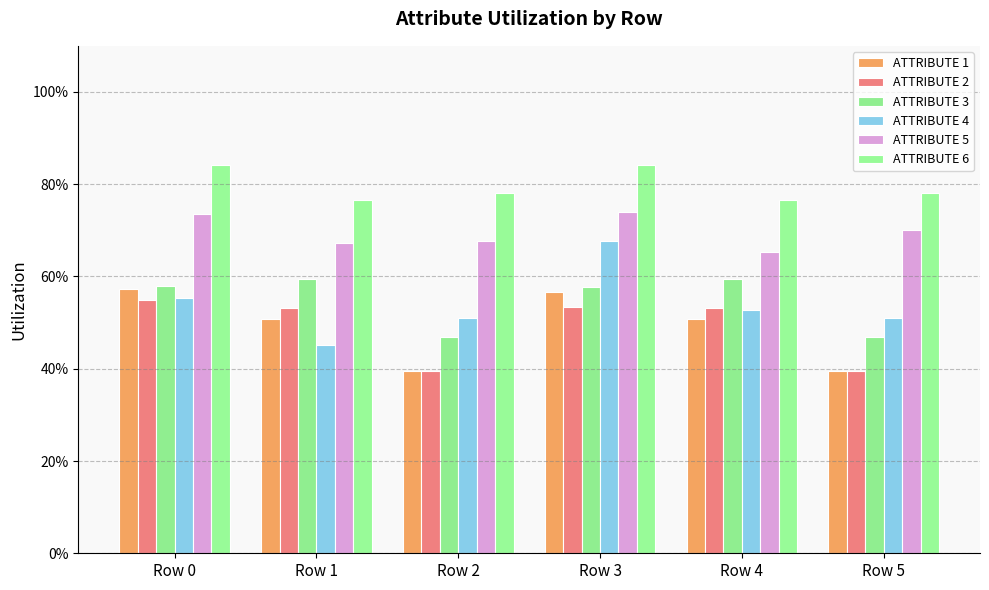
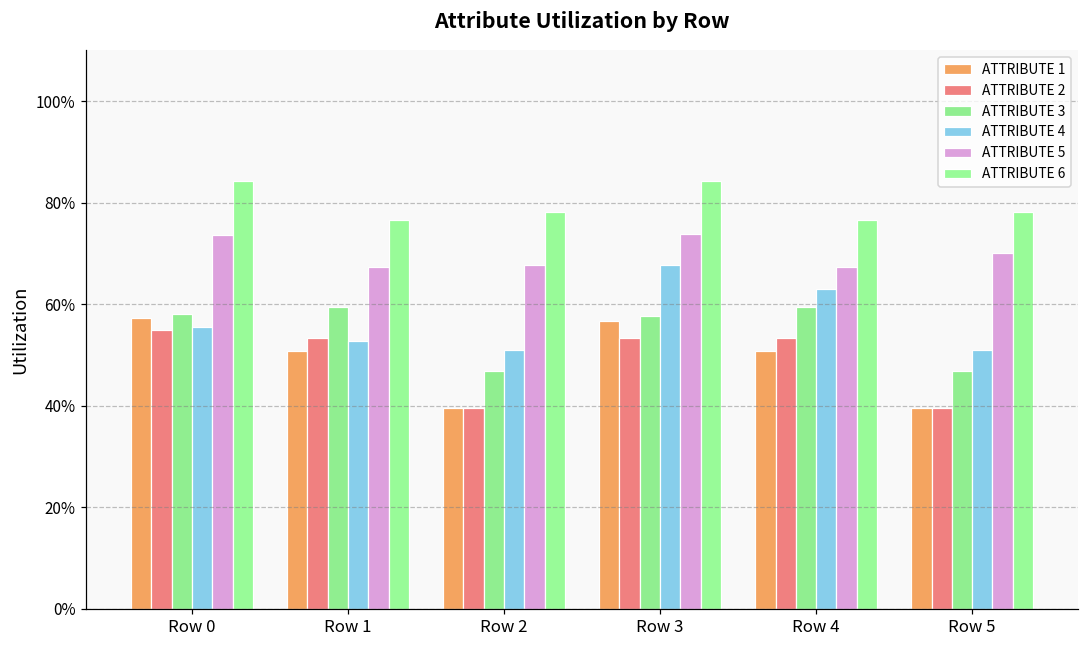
  {
    "ATTRIBUTE 4": {
      "Row 0": "55%",
-     "Row 1": "45%",
+     "Row 1": "53%",
      "Row 2": "51%",
      "Row 3": "68%",
-     "Row 4": "53%",
+     "Row 4": "63%",
      "Row 5": "51%"
    },
    "ATTRIBUTE 5": {
      "Row 0": "74%",
      "Row 1": "67%",
      "Row 2": "68%",
      "Row 3": "74%",
-     "Row 4": "65%",
+     "Row 4": "67%",
      "Row 5": "70%"
    }
  }
